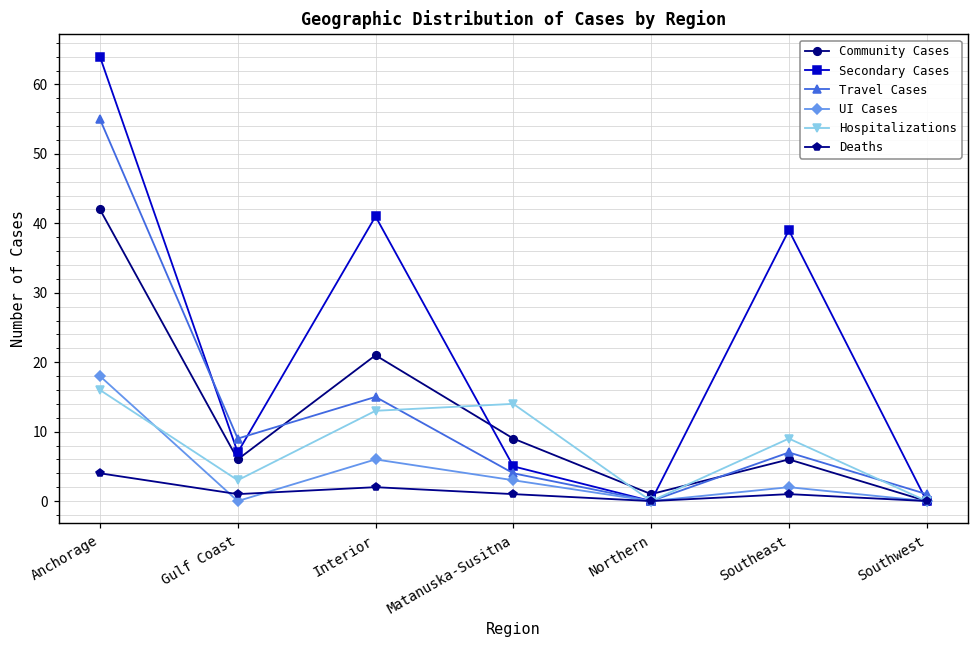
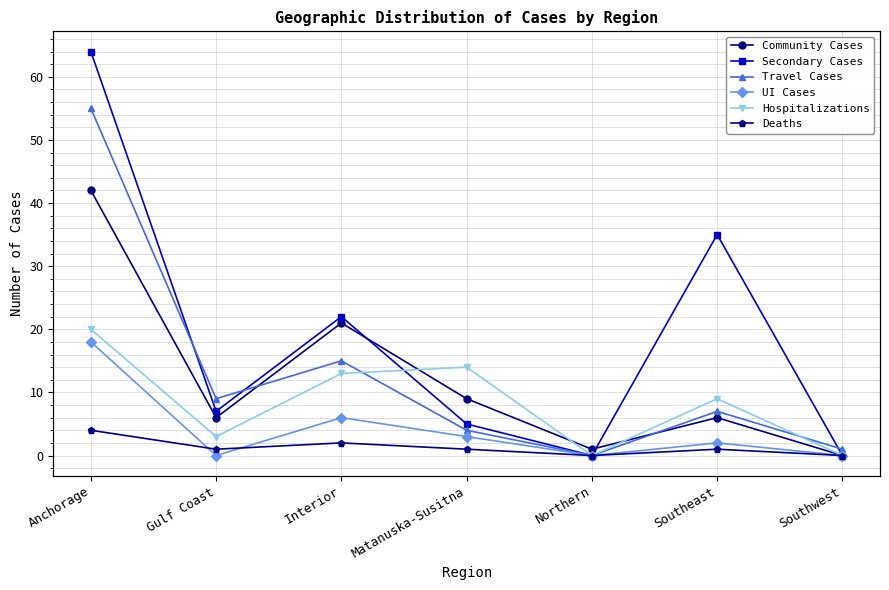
  {
    "Secondary Cases": {
      "Anchorage": 64,
      "Gulf Coast": 7,
-     "Interior": 41,
+     "Interior": 22,
      "Matanuska-Susitna": 5,
-     "Southeast": 39
+     "Southeast": 35
    },
    "Hospitalizations": {
-     "Anchorage": 16,
+     "Anchorage": 20,
      "Gulf Coast": 3,
      "Interior": 13,
      "Matanuska-Susitna": 14,
      "Southeast": 9
    }
  }
